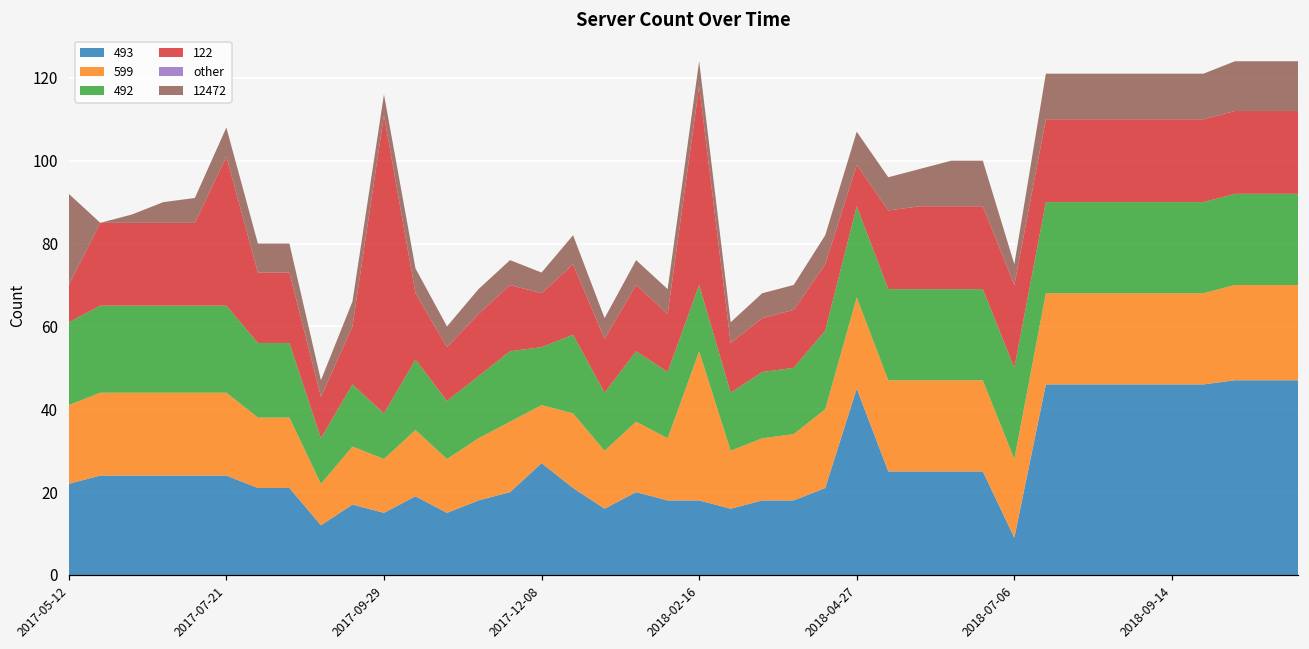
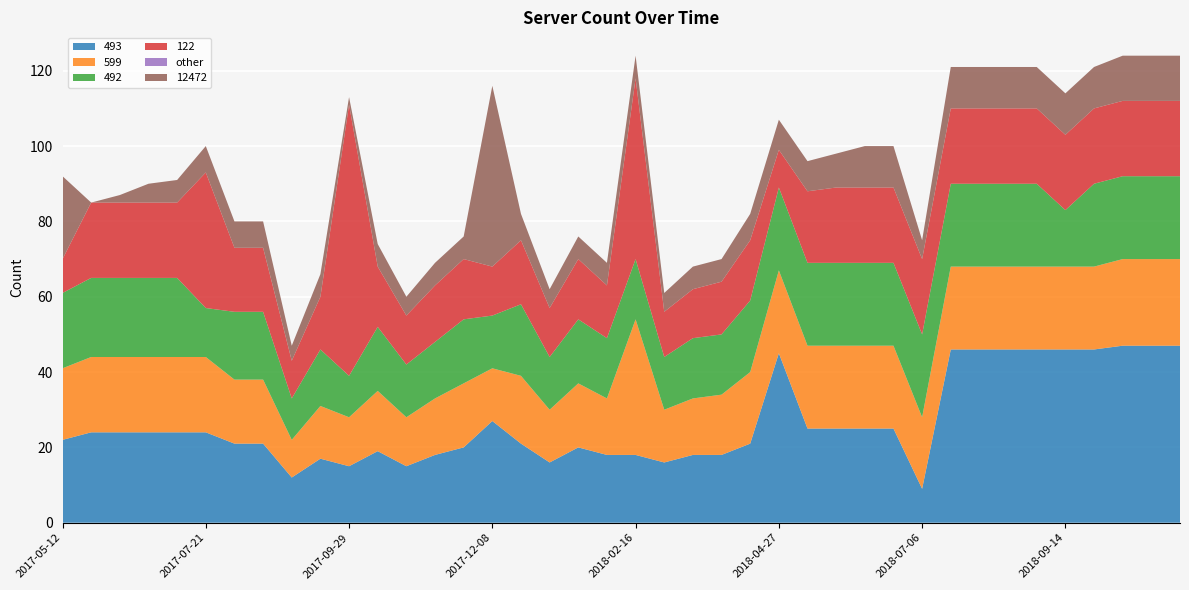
  {
    "493": {
      "2017-05-12": 22,
      "2017-07-21": 24,
      "2017-09-29": 15,
      "2017-12-08": 27,
      "2018-02-16": 18,
      "2018-04-27": 45,
      "2018-07-06": 9,
      "2018-09-14": 46
    },
    "599": {
      "2017-05-12": 19,
      "2017-07-21": 20,
      "2017-09-29": 13,
      "2017-12-08": 14,
      "2018-02-16": 36,
      "2018-04-27": 22,
      "2018-07-06": 19,
      "2018-09-14": 22
    },
    "492": {
      "2017-05-12": 20,
-     "2017-07-21": 21,
+     "2017-07-21": 13,
      "2017-09-29": 11,
      "2017-12-08": 14,
      "2018-02-16": 16,
      "2018-04-27": 22,
      "2018-07-06": 22,
-     "2018-09-14": 22
+     "2018-09-14": 15
    },
    "12472": {
      "2017-05-12": 22,
      "2017-07-21": 7,
-     "2017-09-29": 5,
-     "2017-12-08": 5,
+     "2017-09-29": 2,
+     "2017-12-08": 48,
      "2018-02-16": 6,
      "2018-04-27": 8,
      "2018-07-06": 5,
      "2018-09-14": 11
    }
  }
